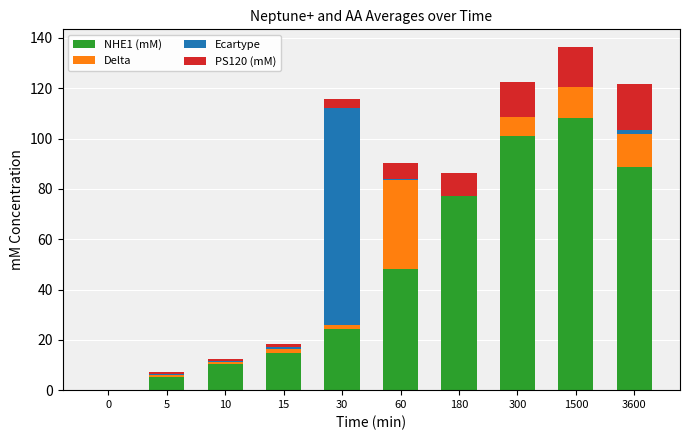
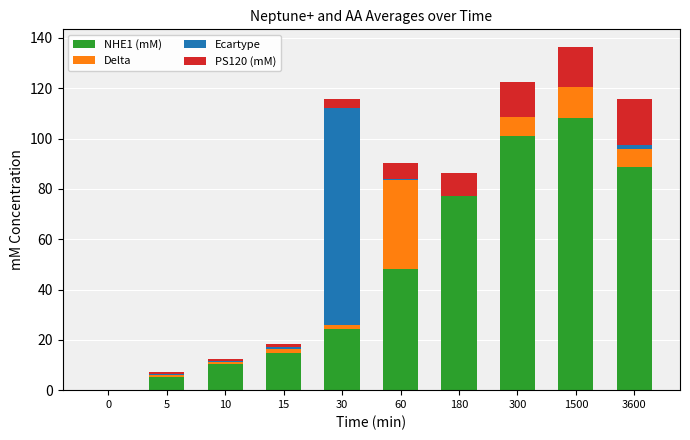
  {
    "NHE1 (mM)": {
      "5": 5,
      "10": 10,
      "15": 15,
      "30": 24,
      "60": 48,
      "180": 77,
      "300": 101,
      "1500": 108,
      "3600": 89
    },
    "Delta": {
      "0": 0,
      "5": 1,
      "15": 2,
      "30": 2,
      "60": 35,
      "180": 0,
      "300": 8,
      "1500": 13,
-     "3600": 13
+     "3600": 7
    },
    "Ecartype": {
      "0": 0,
      "30": 86,
      "180": 0,
      "300": 0,
      "1500": 0,
      "3600": 2
    },
    "PS120 (mM)": {
      "15": 1,
      "30": 4,
      "60": 6,
      "180": 9,
      "300": 14,
      "1500": 16,
      "3600": 18
    }
  }
